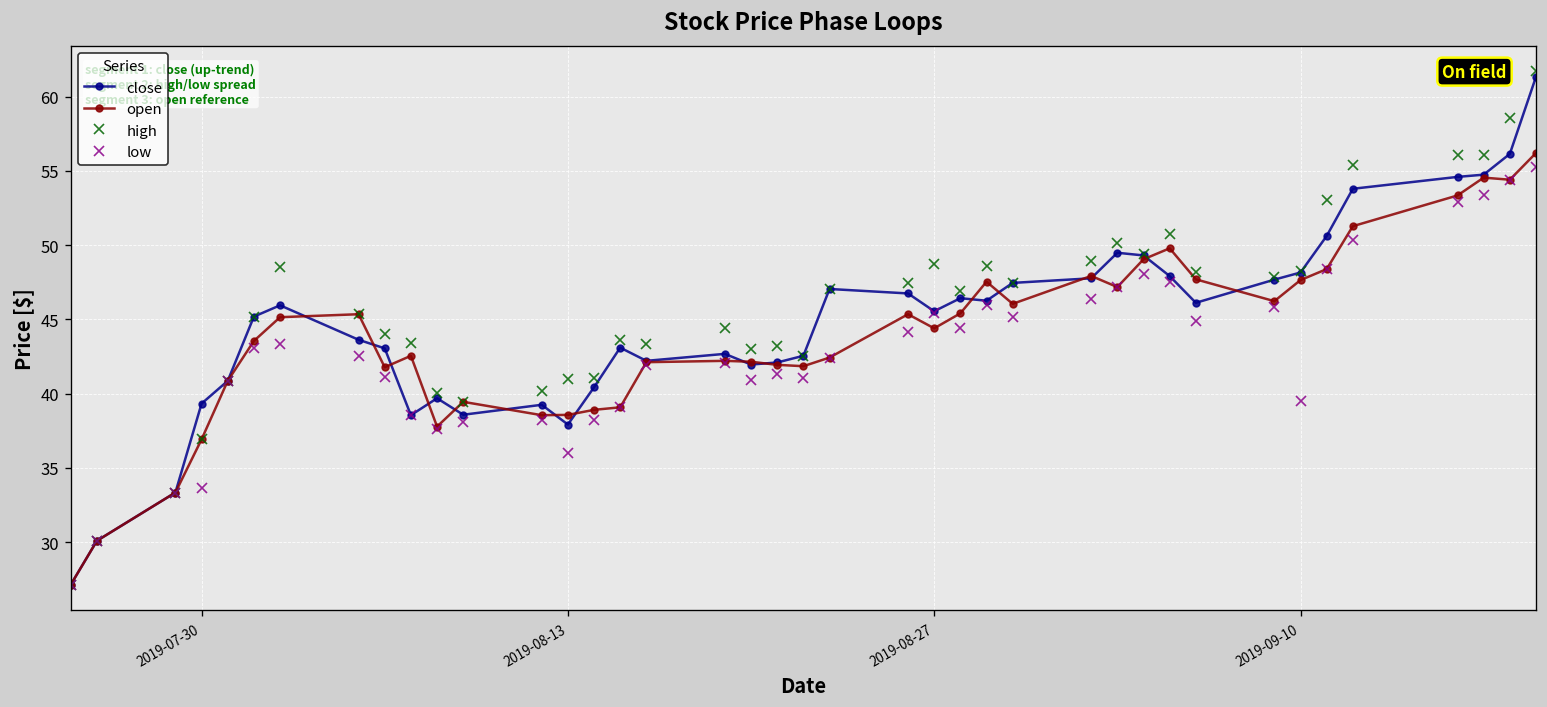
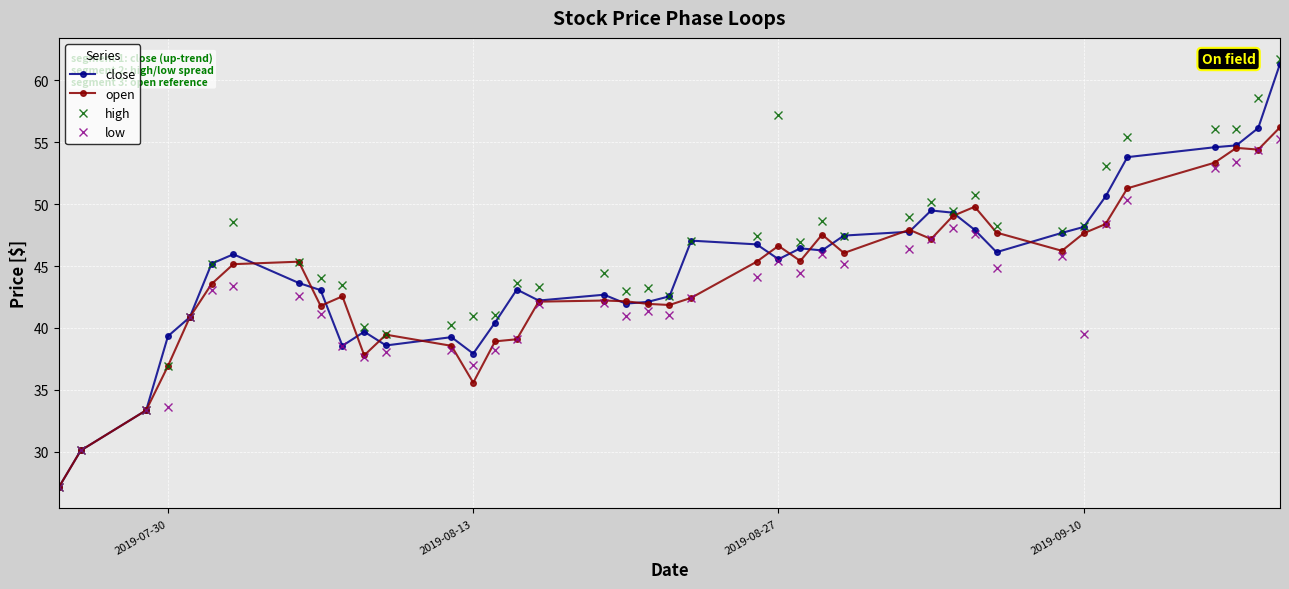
  {
    "close": {
      "2019-07-30": 39.3,
      "2019-08-13": 37.9
    },
    "open": {
-     "2019-08-13": 38.6,
-     "2019-08-27": 44.4,
+     "2019-08-13": 35.6,
+     "2019-08-27": 46.6,
      "2019-09-10": 47.7
    },
    "high": {
      "2019-08-13": 41.0,
-     "2019-08-27": 48.8
+     "2019-08-27": 57.2
    },
    "low": {
      "2019-07-30": 33.6,
-     "2019-08-13": 36.0,
+     "2019-08-13": 37.0,
      "2019-09-10": 39.5
    }
  }
